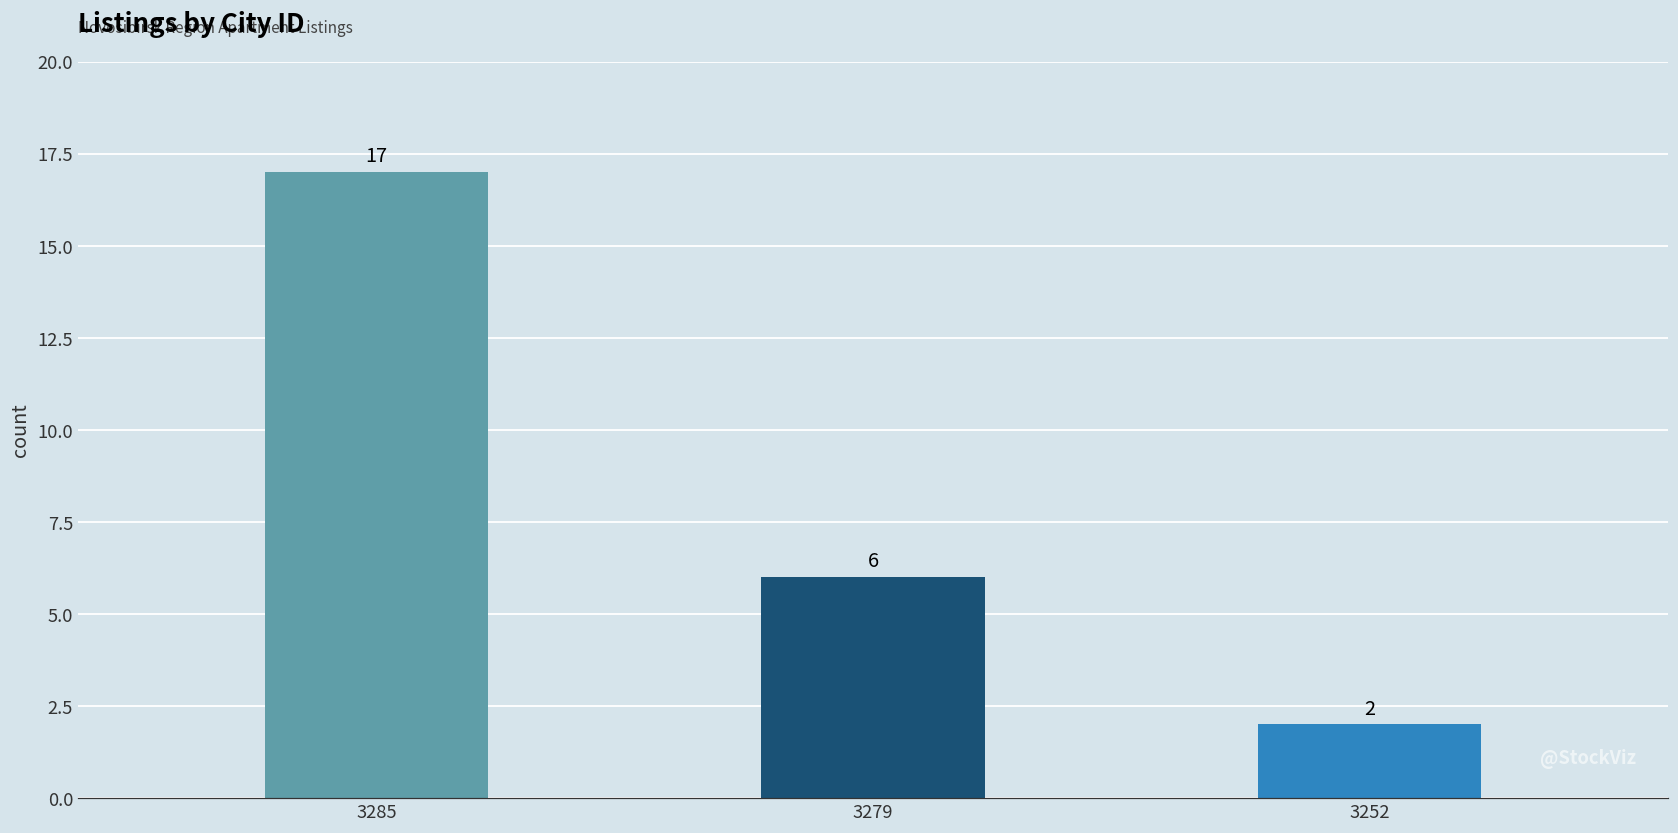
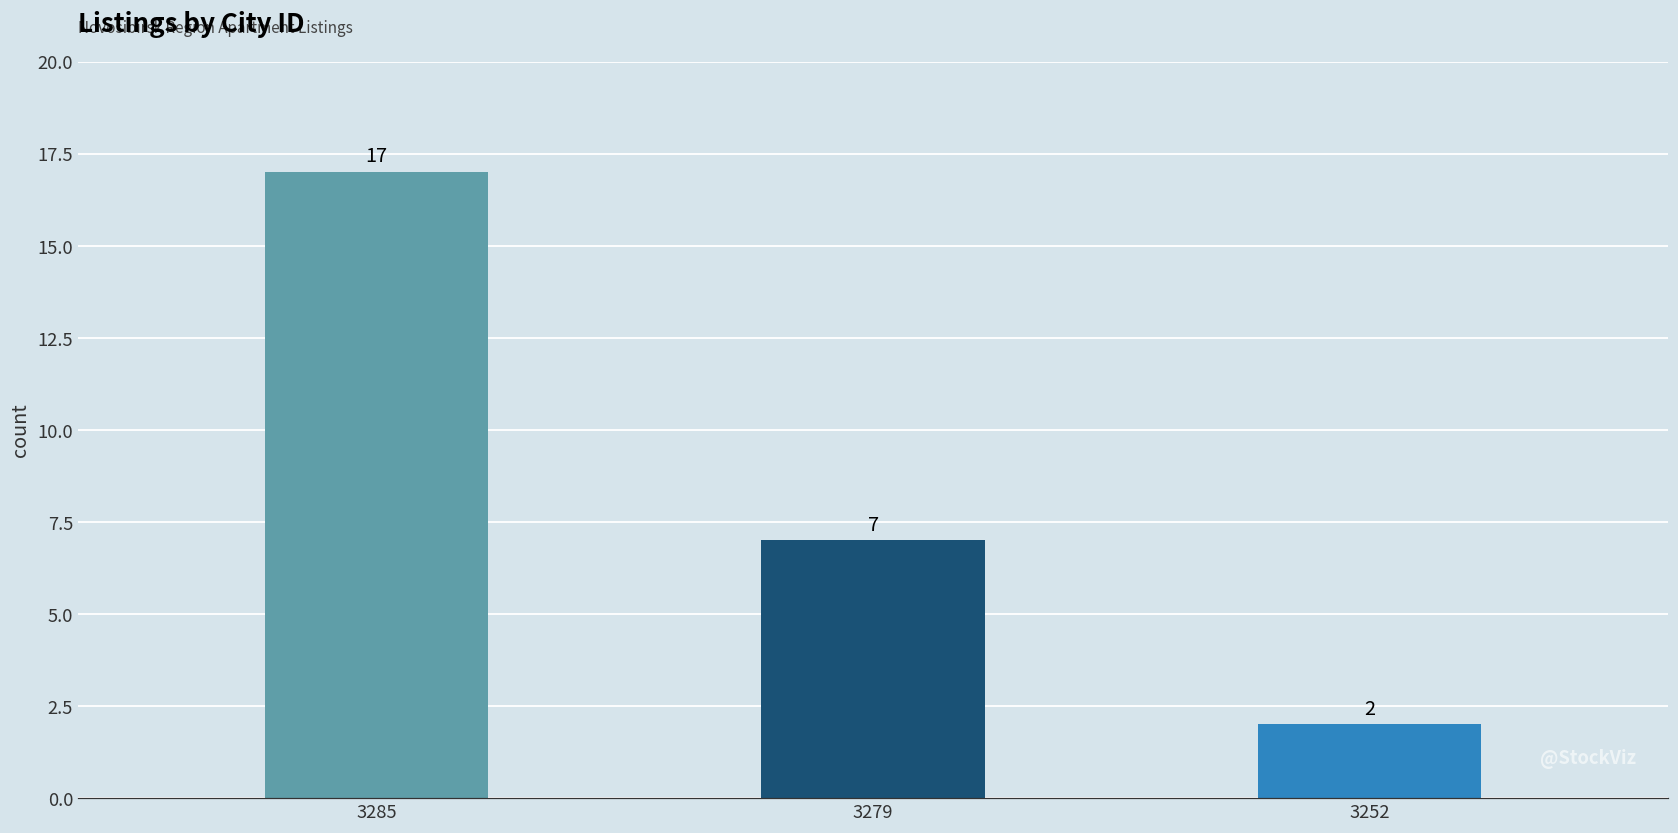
  {
    "3285": 17,
-   "3279": 6,
+   "3279": 7,
    "3252": 2
  }
